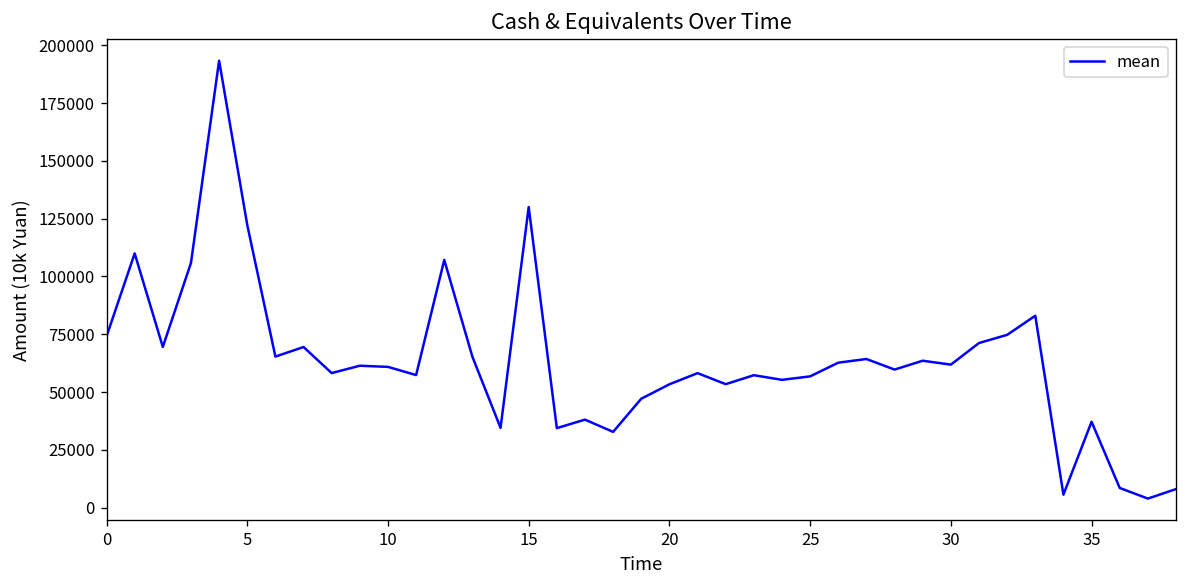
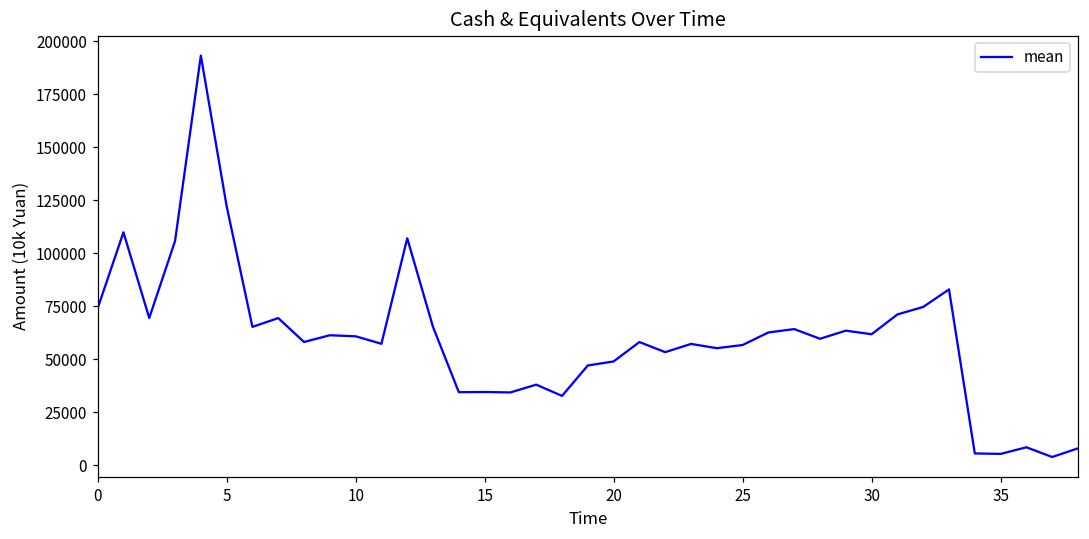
  {
    "0": 74000,
    "5": 122000,
    "10": 61000,
-   "15": 130000,
-   "20": 53000,
+   "15": 35000,
+   "20": 49000,
    "25": 57000,
    "30": 62000,
-   "35": 37000
+   "35": 5000
  }
